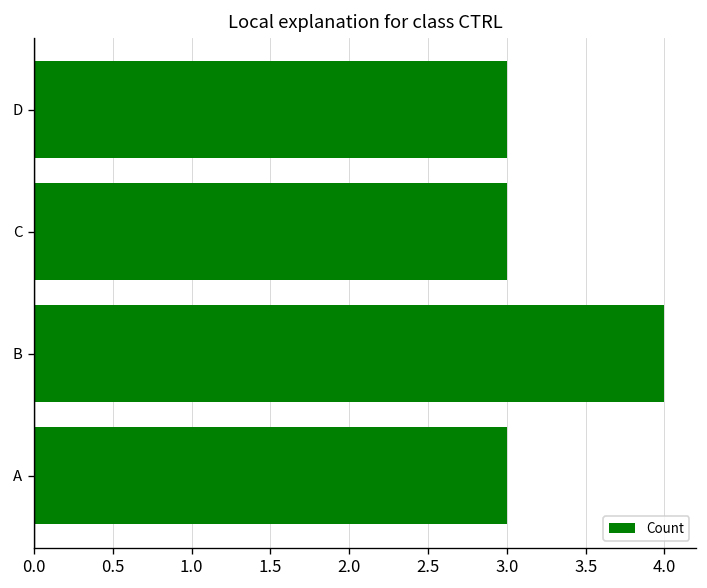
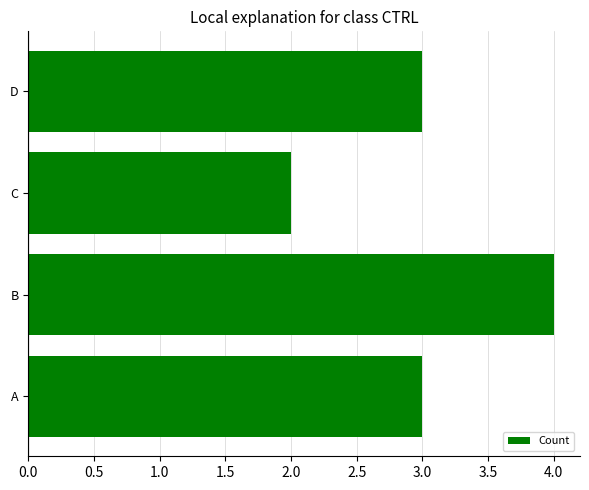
  {
    "D": 3,
-   "C": 3,
+   "C": 2,
    "B": 4,
    "A": 3
  }
